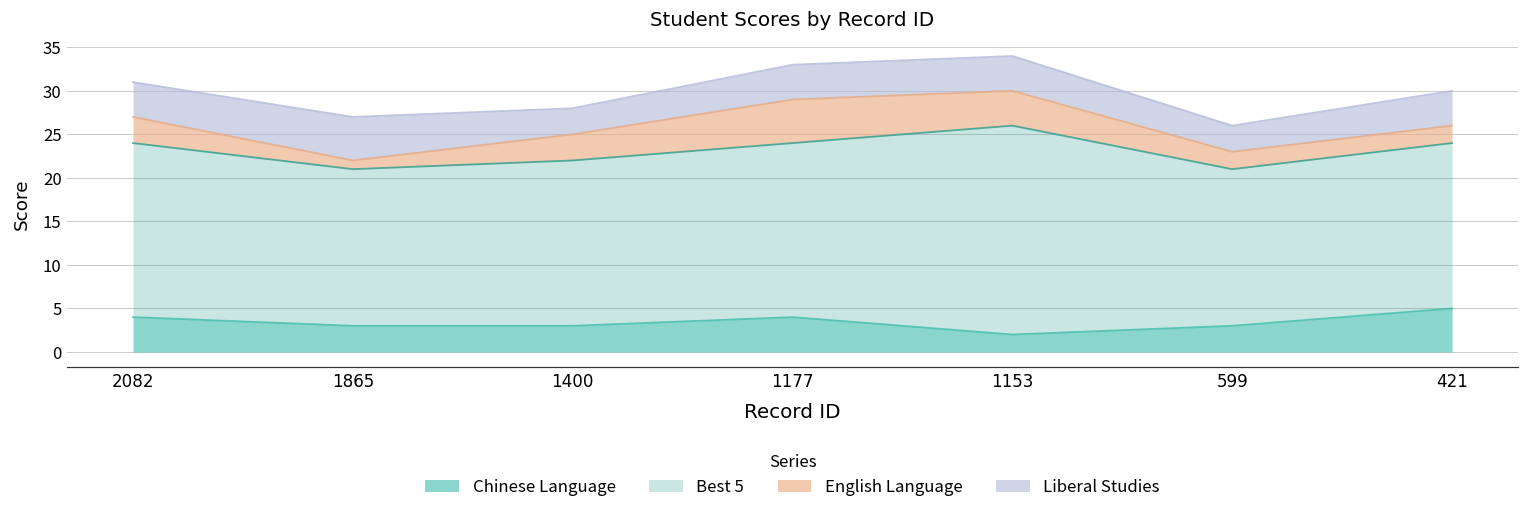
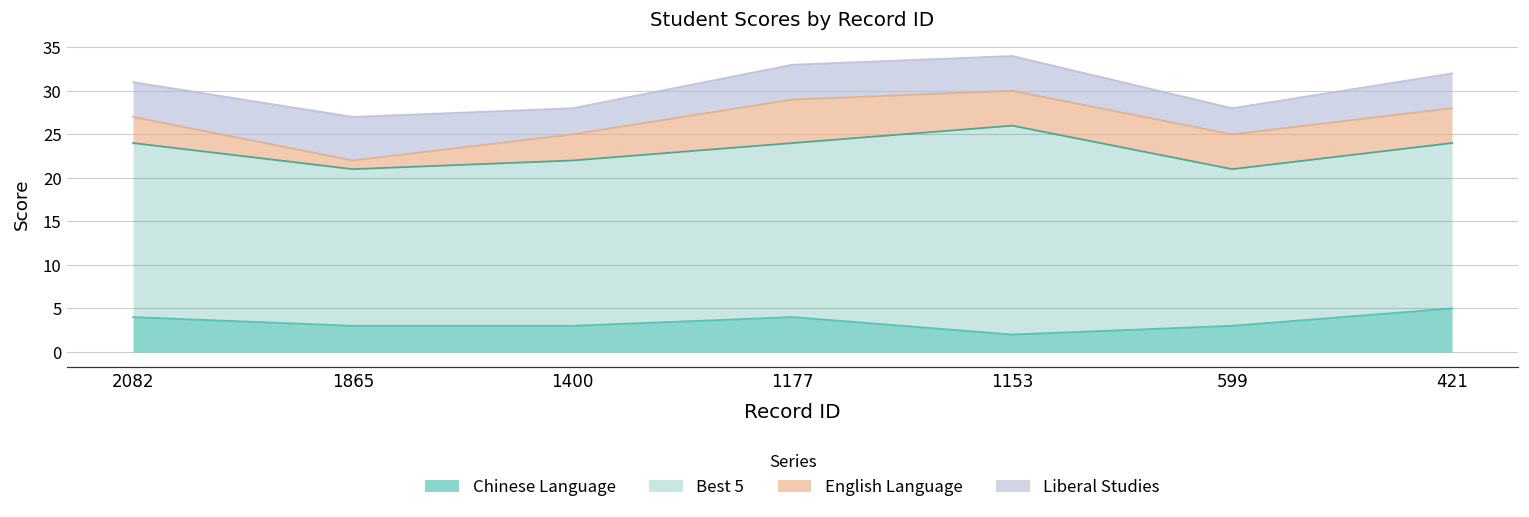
  {
    "English Language": {
      "2082": 3,
      "1865": 1,
      "1400": 3,
      "1177": 5,
      "1153": 4,
-     "599": 2,
-     "421": 2
+     "599": 4,
+     "421": 4
    }
  }
